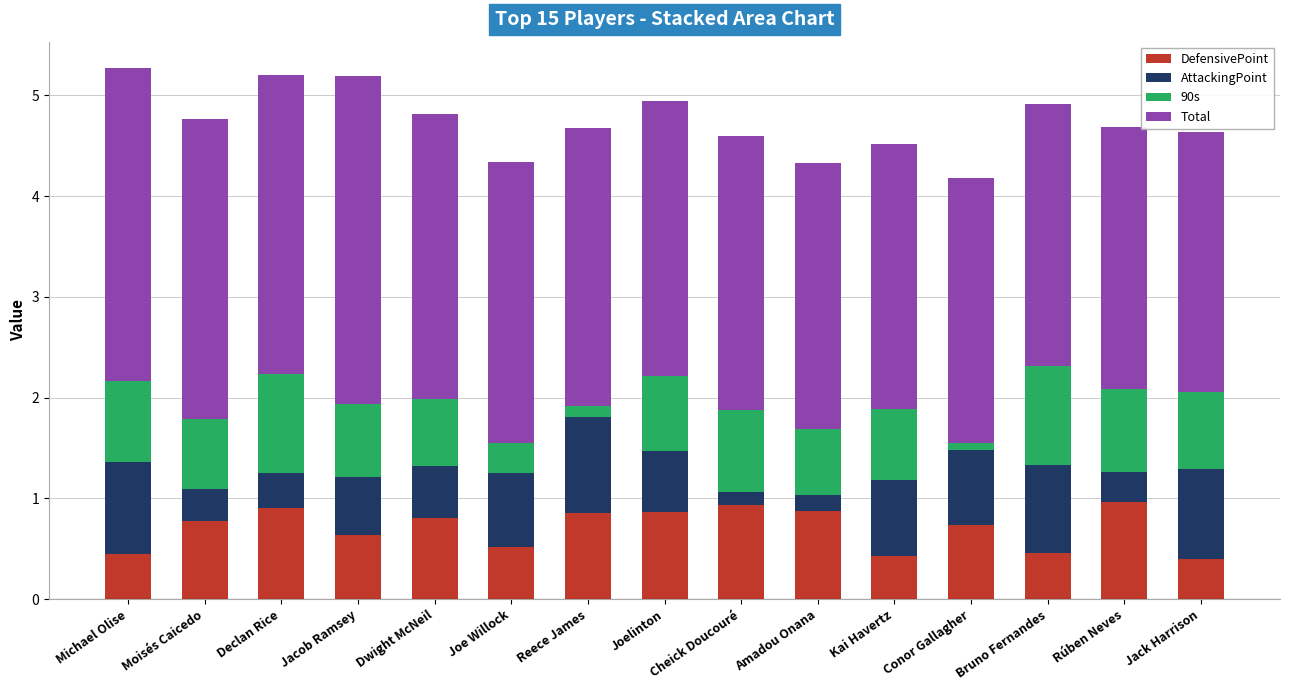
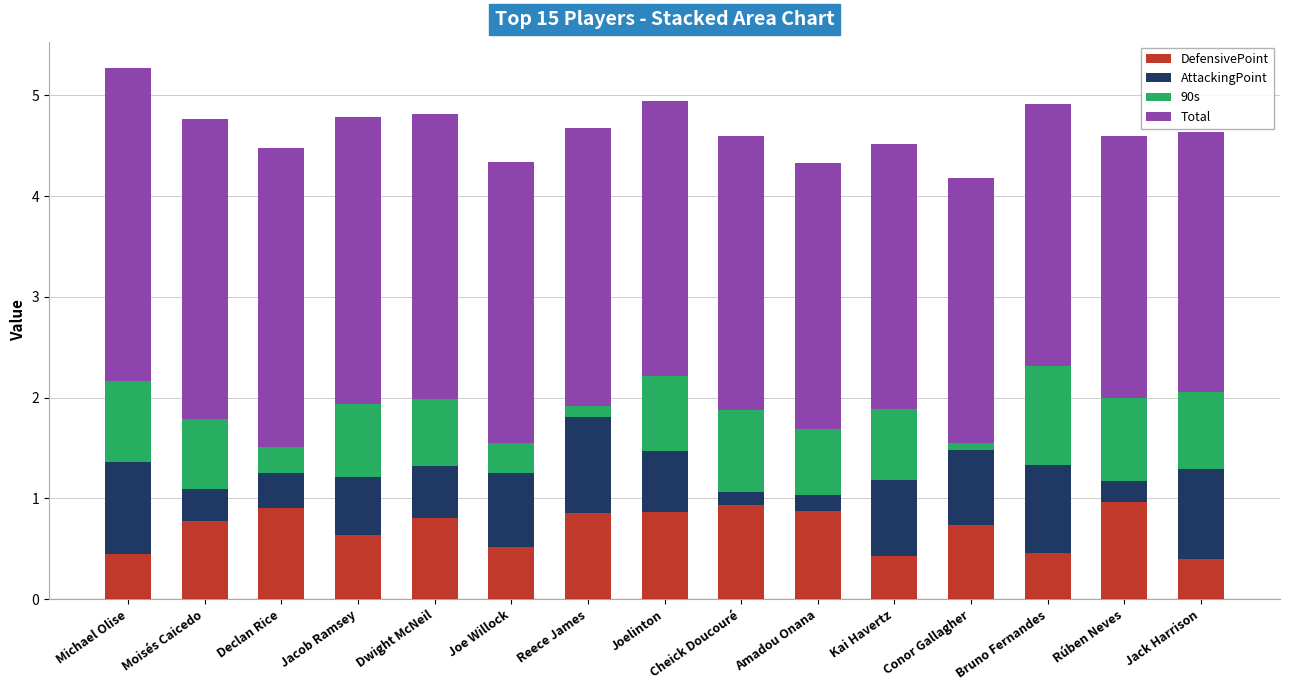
  {
    "AttackingPoint": {
      "Michael Olise": 0.91,
      "Moisés Caicedo": 0.32,
      "Declan Rice": 0.35,
      "Jacob Ramsey": 0.57,
      "Dwight McNeil": 0.52,
      "Joe Willock": 0.73,
      "Reece James": 0.96,
      "Joelinton": 0.61,
      "Cheick Doucouré": 0.13,
      "Amadou Onana": 0.16,
      "Kai Havertz": 0.75,
      "Conor Gallagher": 0.74,
      "Bruno Fernandes": 0.87,
-     "Rúben Neves": 0.30,
+     "Rúben Neves": 0.21,
      "Jack Harrison": 0.89
    },
    "90s": {
      "Michael Olise": 0.80,
      "Moisés Caicedo": 0.70,
-     "Declan Rice": 0.98,
+     "Declan Rice": 0.26,
      "Jacob Ramsey": 0.73,
      "Dwight McNeil": 0.67,
      "Joe Willock": 0.30,
      "Reece James": 0.11,
      "Joelinton": 0.74,
      "Cheick Doucouré": 0.82,
      "Amadou Onana": 0.66,
      "Kai Havertz": 0.71,
      "Conor Gallagher": 0.07,
      "Bruno Fernandes": 0.98,
      "Rúben Neves": 0.83,
      "Jack Harrison": 0.77
    },
    "Total": {
      "Michael Olise": 3.11,
      "Moisés Caicedo": 2.98,
      "Declan Rice": 2.97,
-     "Jacob Ramsey": 3.25,
+     "Jacob Ramsey": 2.85,
      "Dwight McNeil": 2.83,
      "Joe Willock": 2.79,
      "Reece James": 2.76,
      "Joelinton": 2.73,
      "Cheick Doucouré": 2.72,
      "Amadou Onana": 2.64,
      "Kai Havertz": 2.63,
      "Conor Gallagher": 2.63,
      "Bruno Fernandes": 2.60,
      "Rúben Neves": 2.60,
      "Jack Harrison": 2.58
    }
  }
